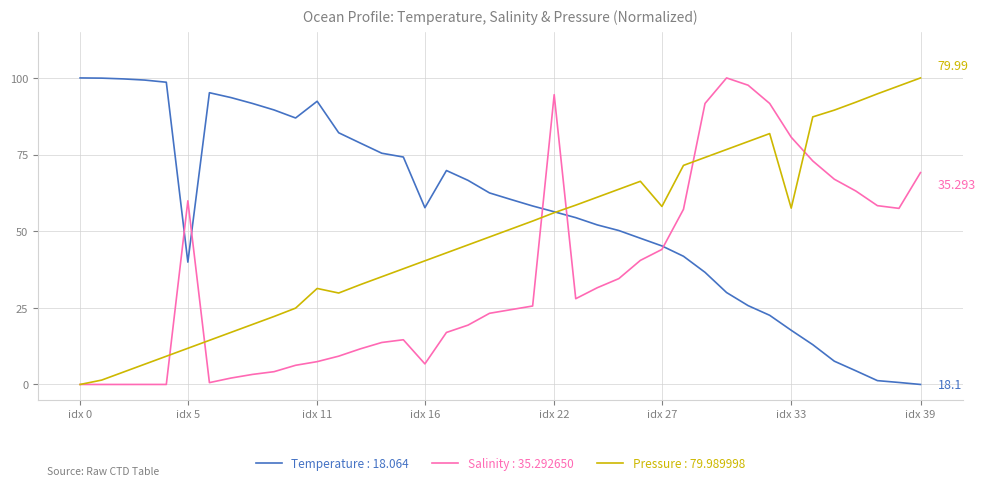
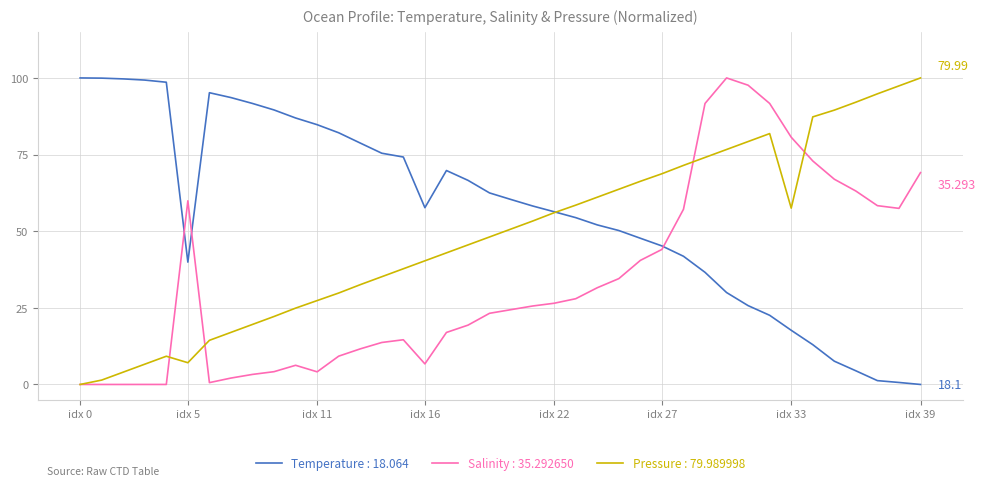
  {
    "Temperature : 18.064": {
      "idx 0": 100,
      "idx 5": 40,
-     "idx 11": 92,
+     "idx 11": 85,
      "idx 16": 58,
      "idx 27": 45,
      "idx 33": 18
    },
    "Salinity : 35.292650": {
      "idx 5": 60,
-     "idx 11": 7,
+     "idx 11": 4,
      "idx 16": 7,
-     "idx 22": 95,
+     "idx 22": 26,
      "idx 27": 44,
      "idx 33": 81
    },
    "Pressure : 79.989998": {
-     "idx 5": 12,
-     "idx 11": 31,
+     "idx 5": 7,
+     "idx 11": 27,
      "idx 16": 40,
-     "idx 27": 58,
+     "idx 27": 69,
      "idx 33": 58
    }
  }
